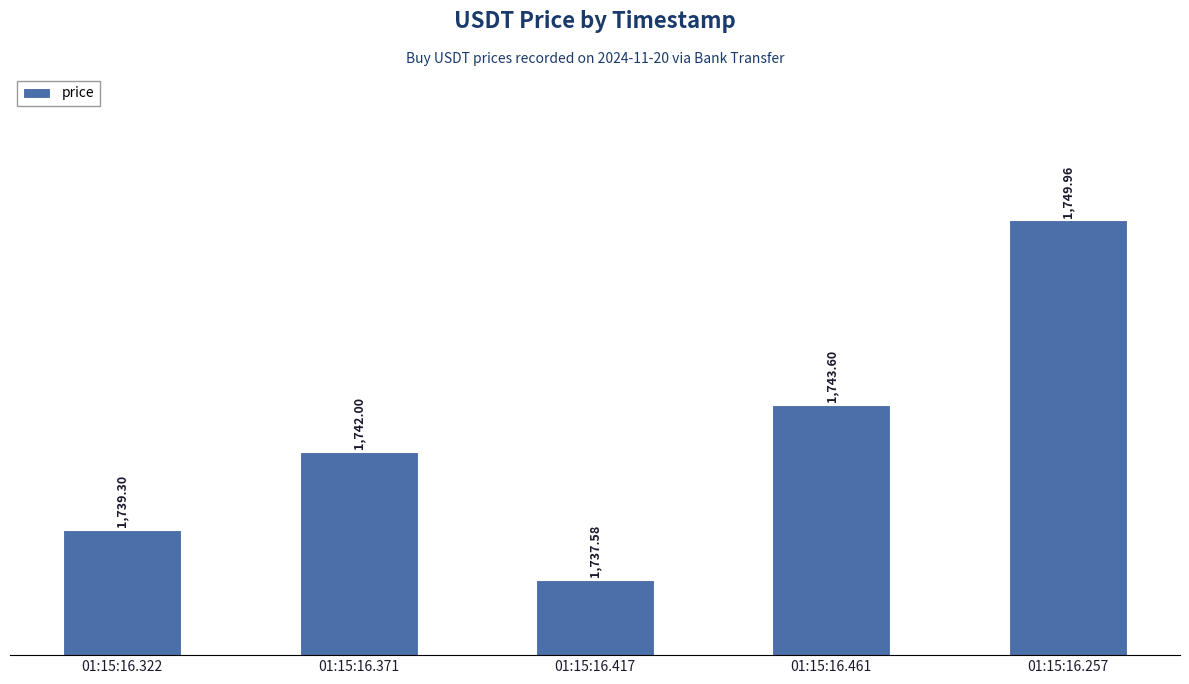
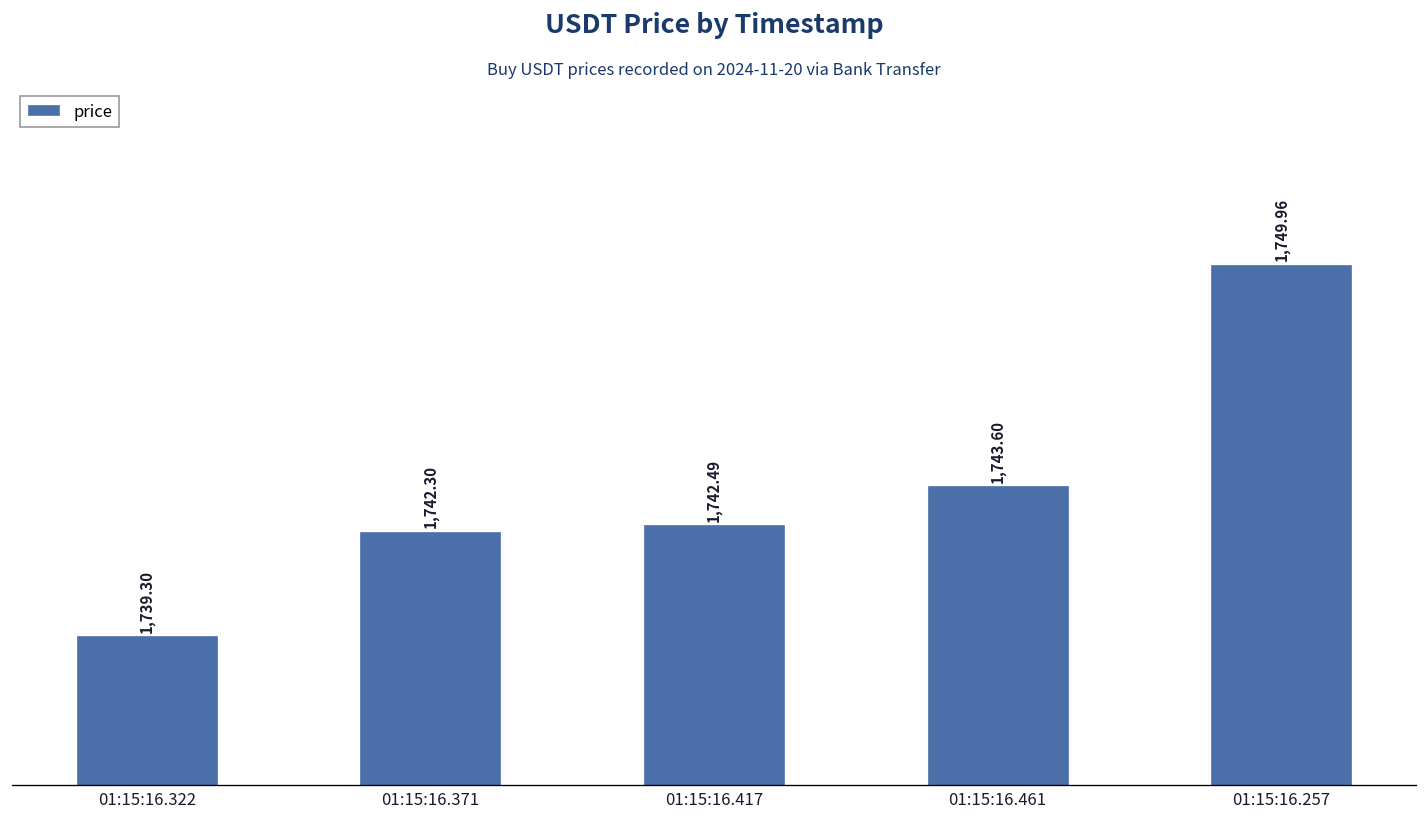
  {
    "01:15:16.322": "1,739.30",
-   "01:15:16.371": "1,742.00",
-   "01:15:16.417": "1,737.58",
+   "01:15:16.371": "1,742.30",
+   "01:15:16.417": "1,742.49",
    "01:15:16.461": "1,743.60",
    "01:15:16.257": "1,749.96"
  }
